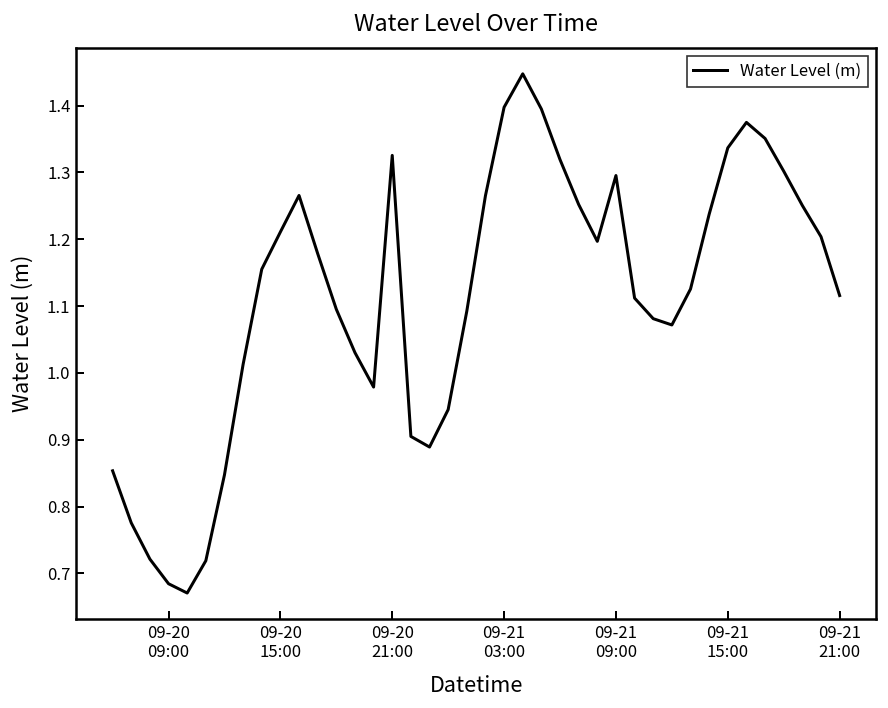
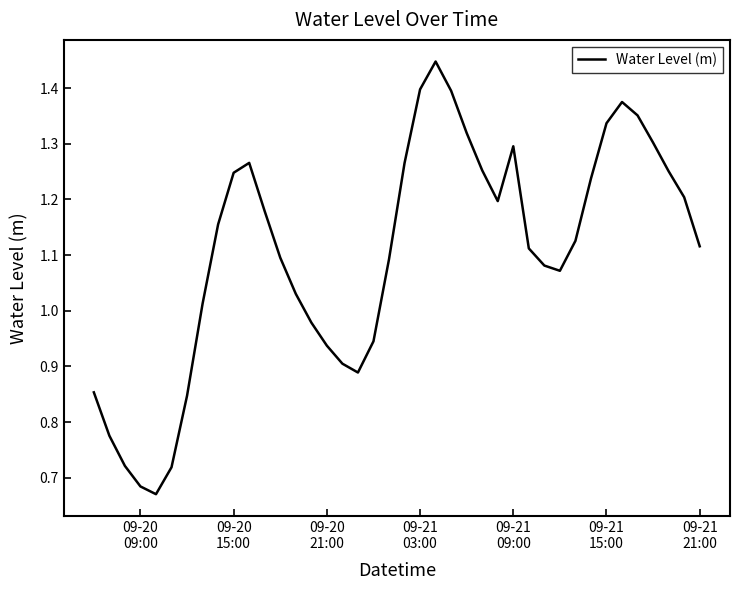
  {
    "09-20 09:00": 0.68,
-   "09-20 15:00": 1.21,
-   "09-20 21:00": 1.33,
+   "09-20 15:00": 1.25,
+   "09-20 21:00": 0.94,
    "09-21 03:00": 1.40,
    "09-21 09:00": 1.30,
    "09-21 15:00": 1.34,
    "09-21 21:00": 1.12
  }
